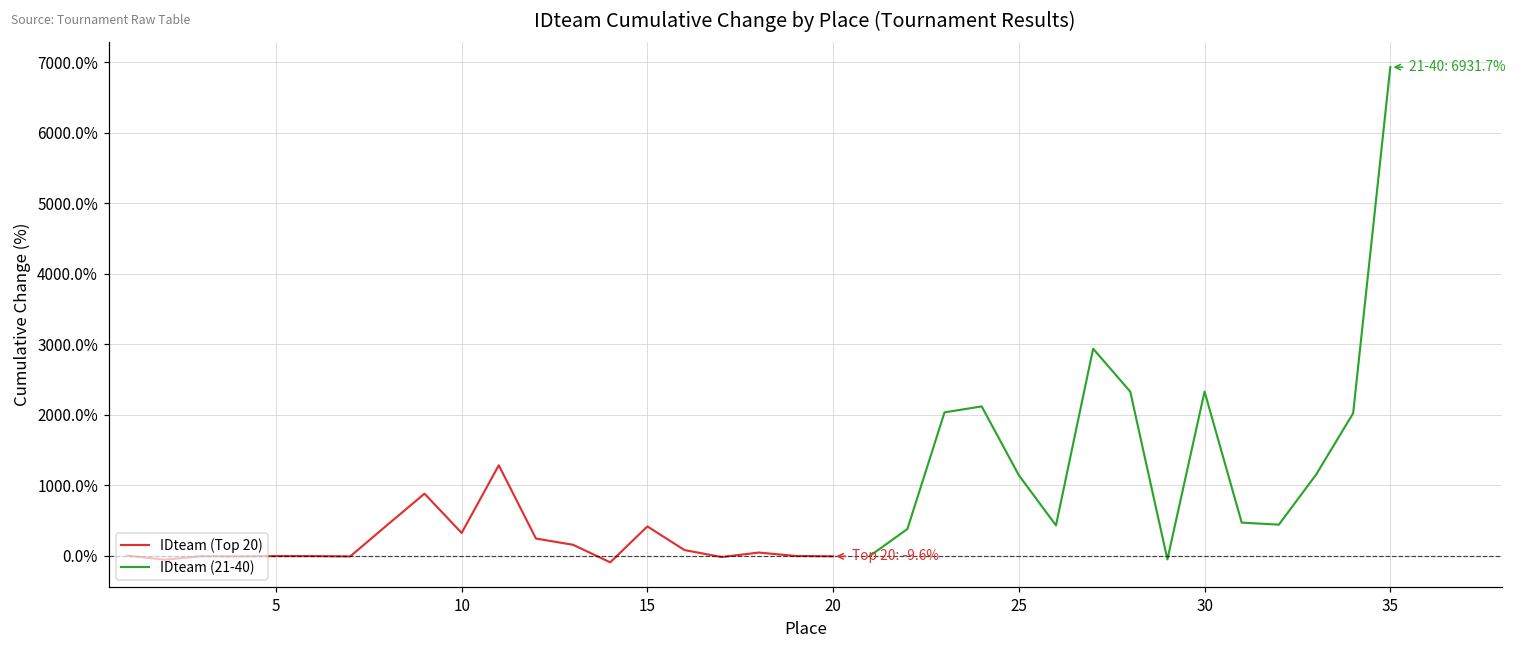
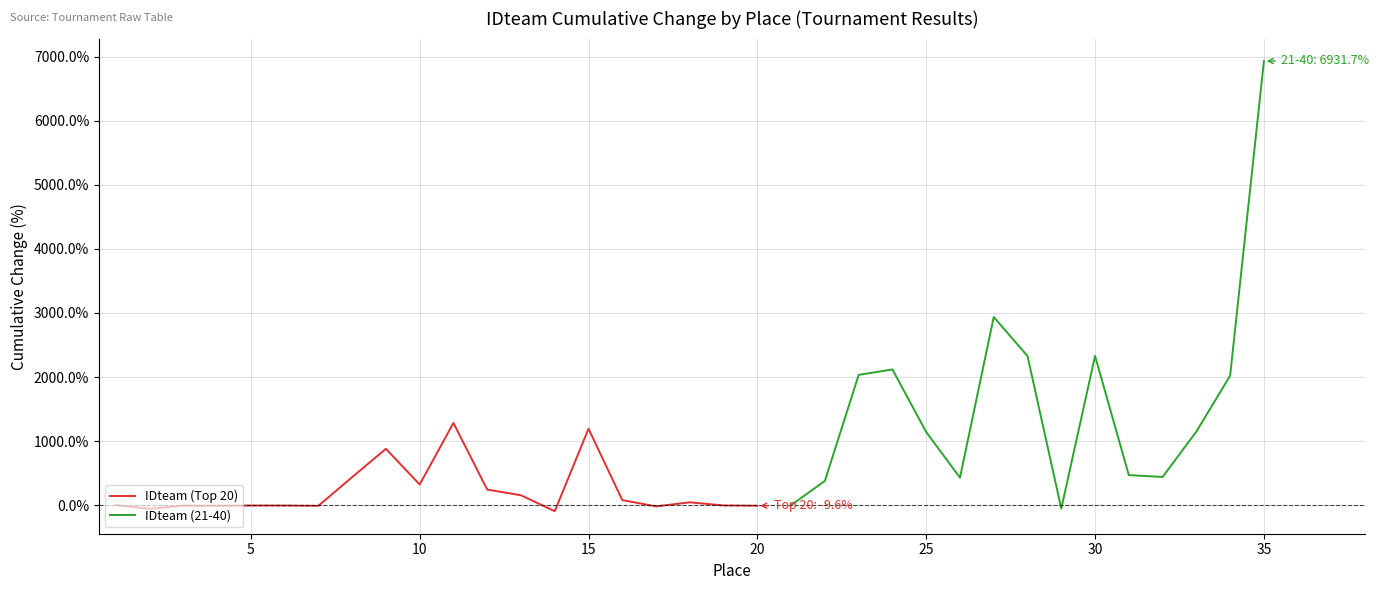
  {
    "IDteam (Top 20)": {
      "5": "0%",
      "10": "300%",
-     "15": "400%",
+     "15": "1200%",
      "20": "0%"
    },
    "IDteam (21-40)": {
      "35": "6931.7%"
    }
  }
